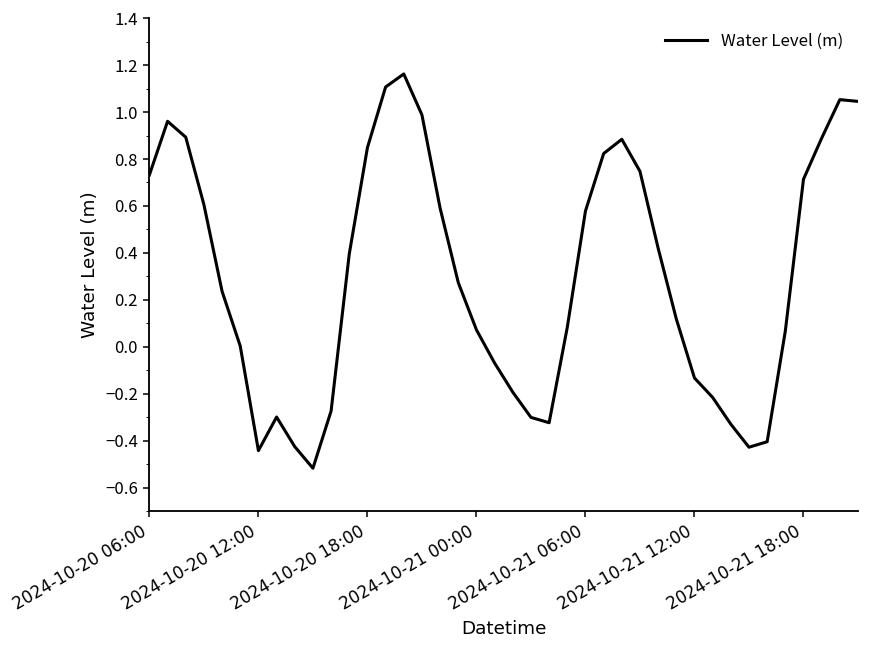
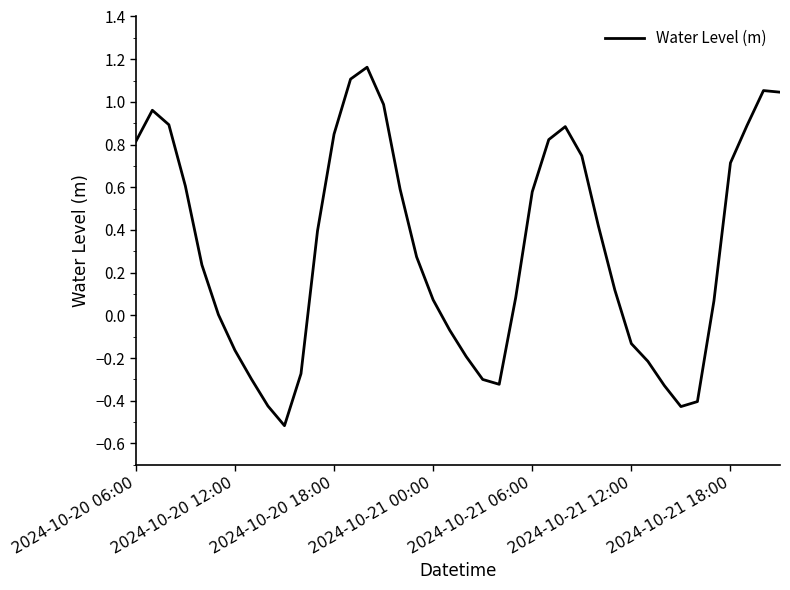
  {
-   "2024-10-20 06:00": 0.73,
-   "2024-10-20 12:00": -0.44,
+   "2024-10-20 06:00": 0.81,
+   "2024-10-20 12:00": -0.16,
    "2024-10-20 18:00": 0.85,
    "2024-10-21 00:00": 0.07,
    "2024-10-21 06:00": 0.58,
    "2024-10-21 12:00": -0.13,
    "2024-10-21 18:00": 0.71
  }
